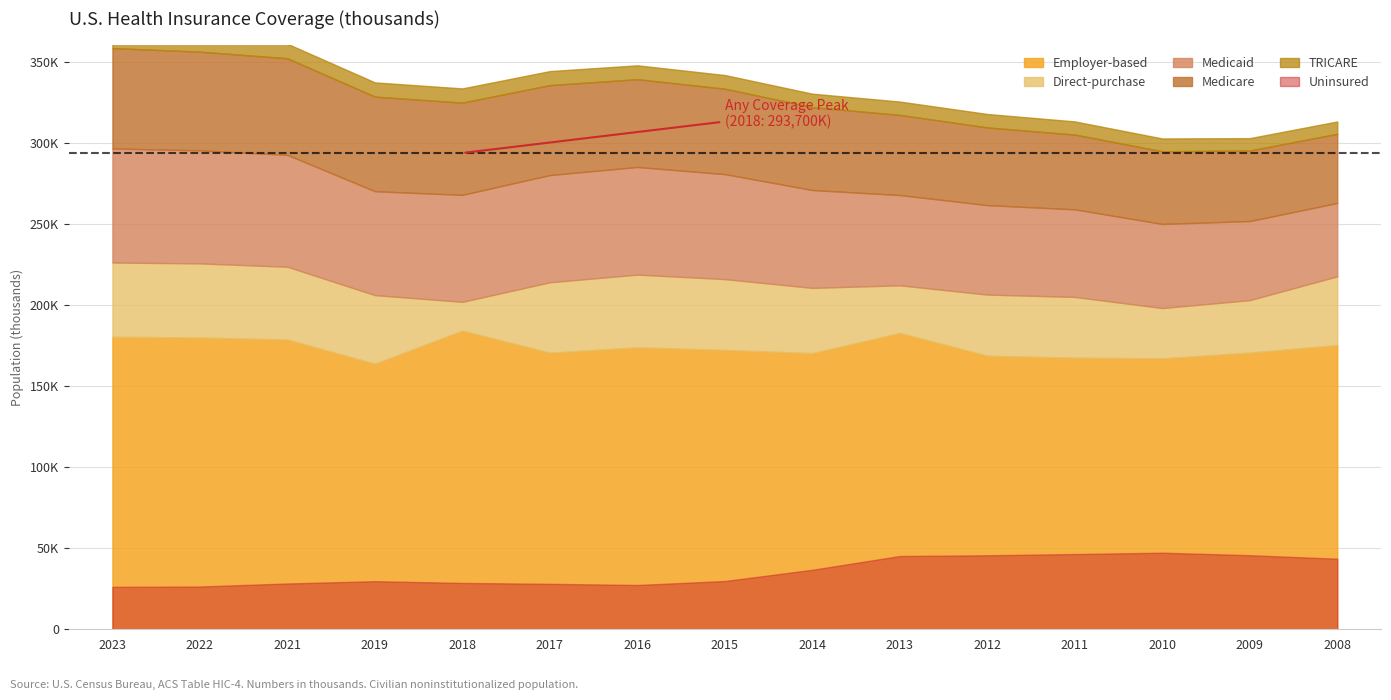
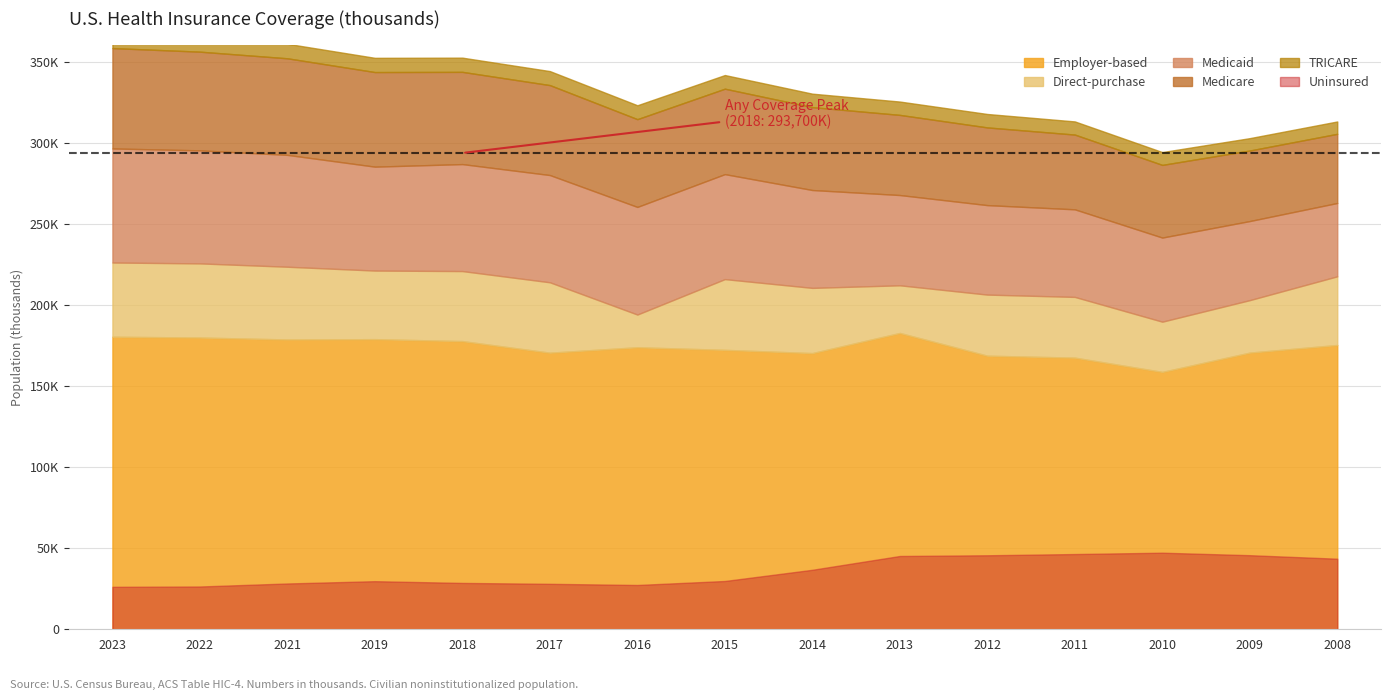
  {
    "Employer-based": {
      "2023": 180000,
      "2022": 180000,
      "2021": 179000,
-     "2019": 164000,
-     "2018": 184000,
+     "2019": 179000,
+     "2018": 178000,
      "2017": 171000,
      "2016": 174000,
      "2015": 172000,
      "2014": 170000,
      "2013": 183000,
      "2012": 169000,
      "2011": 168000,
-     "2010": 167000,
+     "2010": 159000,
      "2009": 171000,
      "2008": 175000
    },
    "Direct-purchase": {
      "2023": 46000,
      "2022": 46000,
      "2021": 45000,
      "2019": 42000,
-     "2018": 18000,
+     "2018": 43000,
      "2017": 43000,
-     "2016": 45000,
+     "2016": 20000,
      "2015": 44000,
      "2014": 40000,
      "2013": 29000,
      "2012": 38000,
      "2011": 37000,
      "2010": 31000,
      "2009": 32000,
      "2008": 42000
    }
  }
